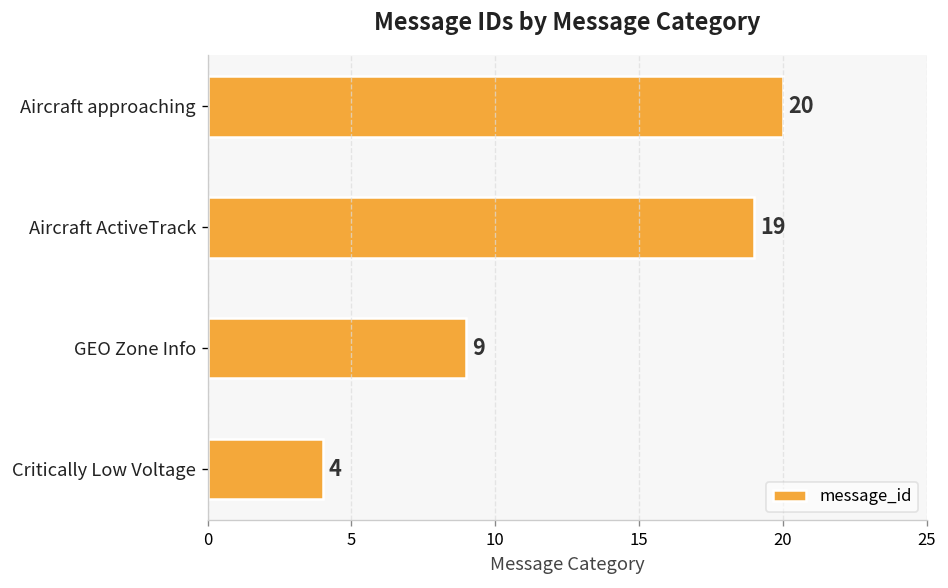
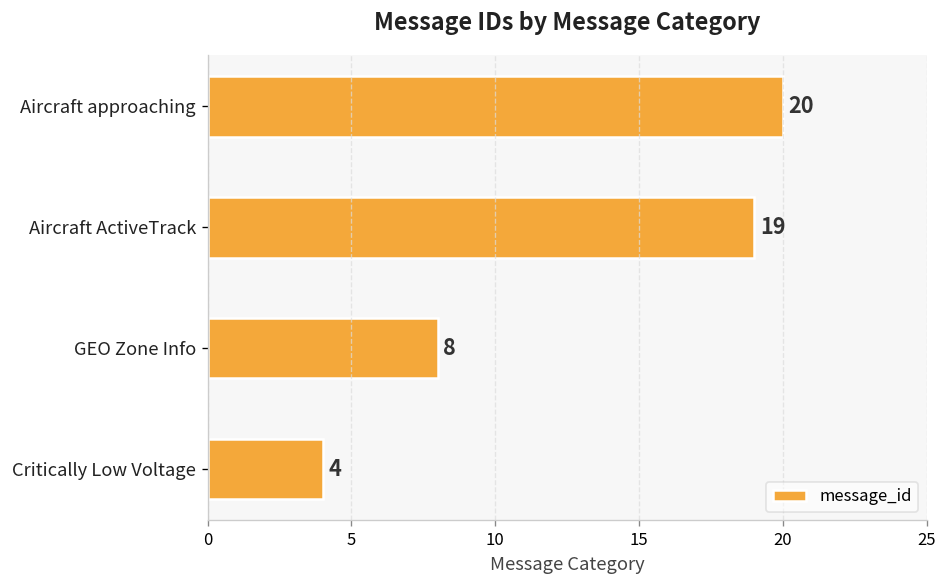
  {
    "Aircraft approaching": 20,
    "Aircraft ActiveTrack": 19,
-   "GEO Zone Info": 9,
+   "GEO Zone Info": 8,
    "Critically Low Voltage": 4
  }
